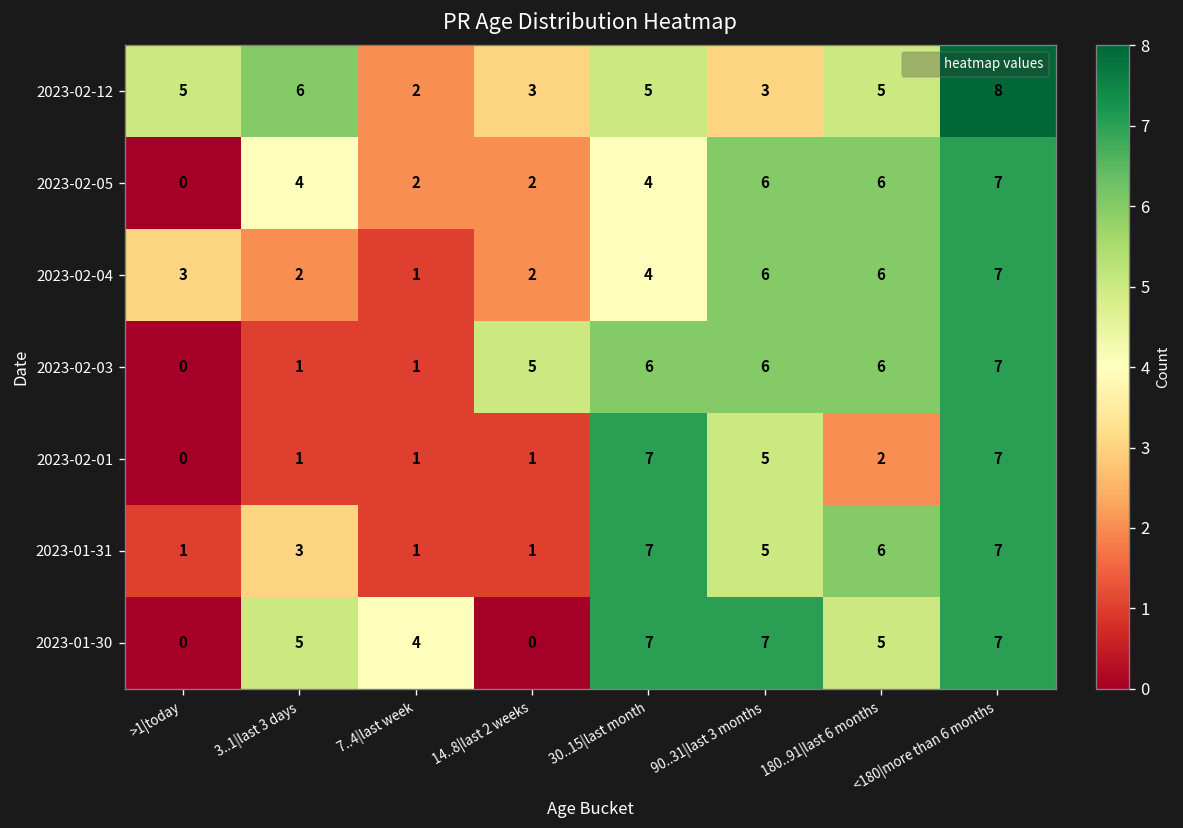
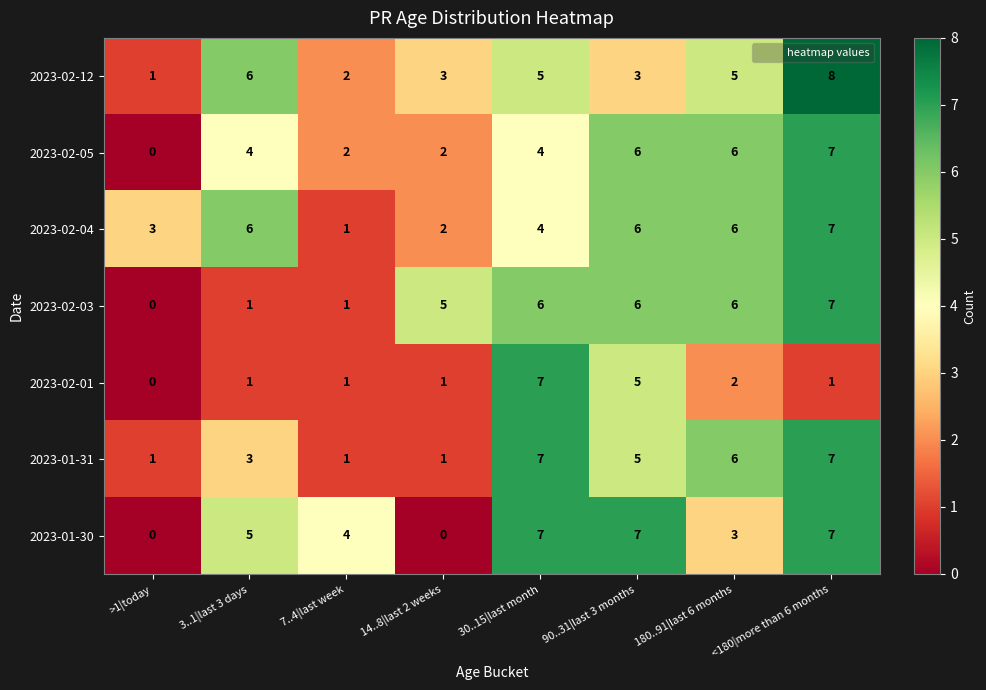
  {
    "2023-02-12": {
-     ">1|today": 5,
+     ">1|today": 1,
      "3..1|last 3 days": 6,
      "7..4|last week": 2,
      "14..8|last 2 weeks": 3,
      "30..15|last month": 5,
      "90..31|last 3 months": 3,
      "180..91|last 6 months": 5,
      "<180|more than 6 months": 8
    },
    "2023-02-05": {
      ">1|today": 0,
      "3..1|last 3 days": 4,
      "7..4|last week": 2,
      "14..8|last 2 weeks": 2,
      "30..15|last month": 4,
      "90..31|last 3 months": 6,
      "180..91|last 6 months": 6,
      "<180|more than 6 months": 7
    },
    "2023-02-04": {
      ">1|today": 3,
-     "3..1|last 3 days": 2,
+     "3..1|last 3 days": 6,
      "7..4|last week": 1,
      "14..8|last 2 weeks": 2,
      "30..15|last month": 4,
      "90..31|last 3 months": 6,
      "180..91|last 6 months": 6,
      "<180|more than 6 months": 7
    },
    "2023-02-03": {
      ">1|today": 0,
      "3..1|last 3 days": 1,
      "7..4|last week": 1,
      "14..8|last 2 weeks": 5,
      "30..15|last month": 6,
      "90..31|last 3 months": 6,
      "180..91|last 6 months": 6,
      "<180|more than 6 months": 7
    },
    "2023-02-01": {
      ">1|today": 0,
      "3..1|last 3 days": 1,
      "7..4|last week": 1,
      "14..8|last 2 weeks": 1,
      "30..15|last month": 7,
      "90..31|last 3 months": 5,
      "180..91|last 6 months": 2,
-     "<180|more than 6 months": 7
+     "<180|more than 6 months": 1
    },
    "2023-01-31": {
      ">1|today": 1,
      "3..1|last 3 days": 3,
      "7..4|last week": 1,
      "14..8|last 2 weeks": 1,
      "30..15|last month": 7,
      "90..31|last 3 months": 5,
      "180..91|last 6 months": 6,
      "<180|more than 6 months": 7
    },
    "2023-01-30": {
      ">1|today": 0,
      "3..1|last 3 days": 5,
      "7..4|last week": 4,
      "14..8|last 2 weeks": 0,
      "30..15|last month": 7,
      "90..31|last 3 months": 7,
-     "180..91|last 6 months": 5,
+     "180..91|last 6 months": 3,
      "<180|more than 6 months": 7
    }
  }
